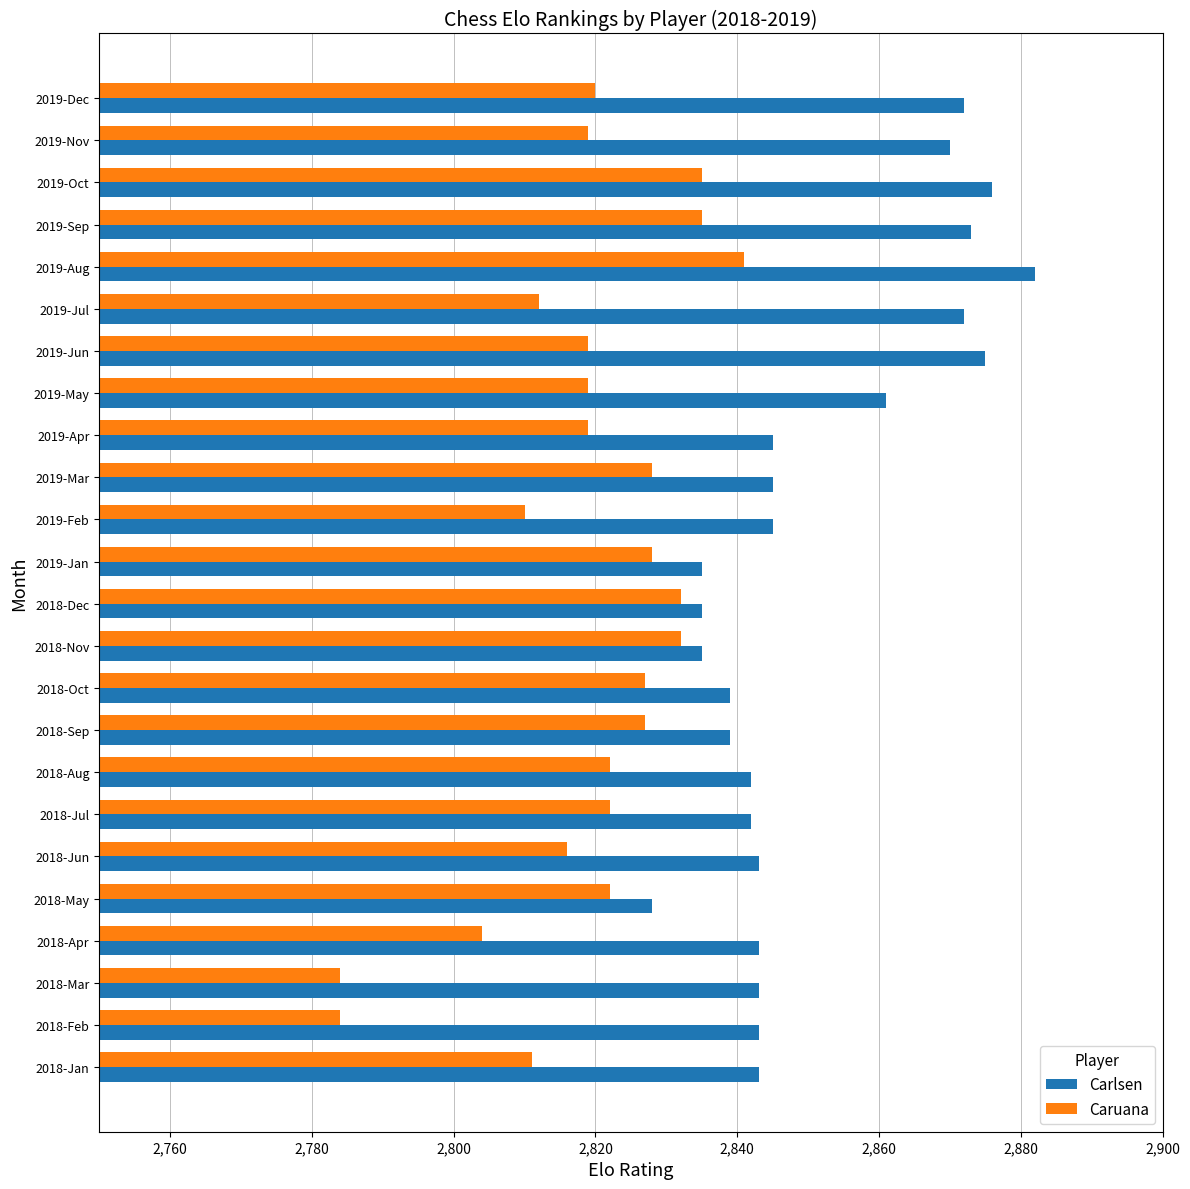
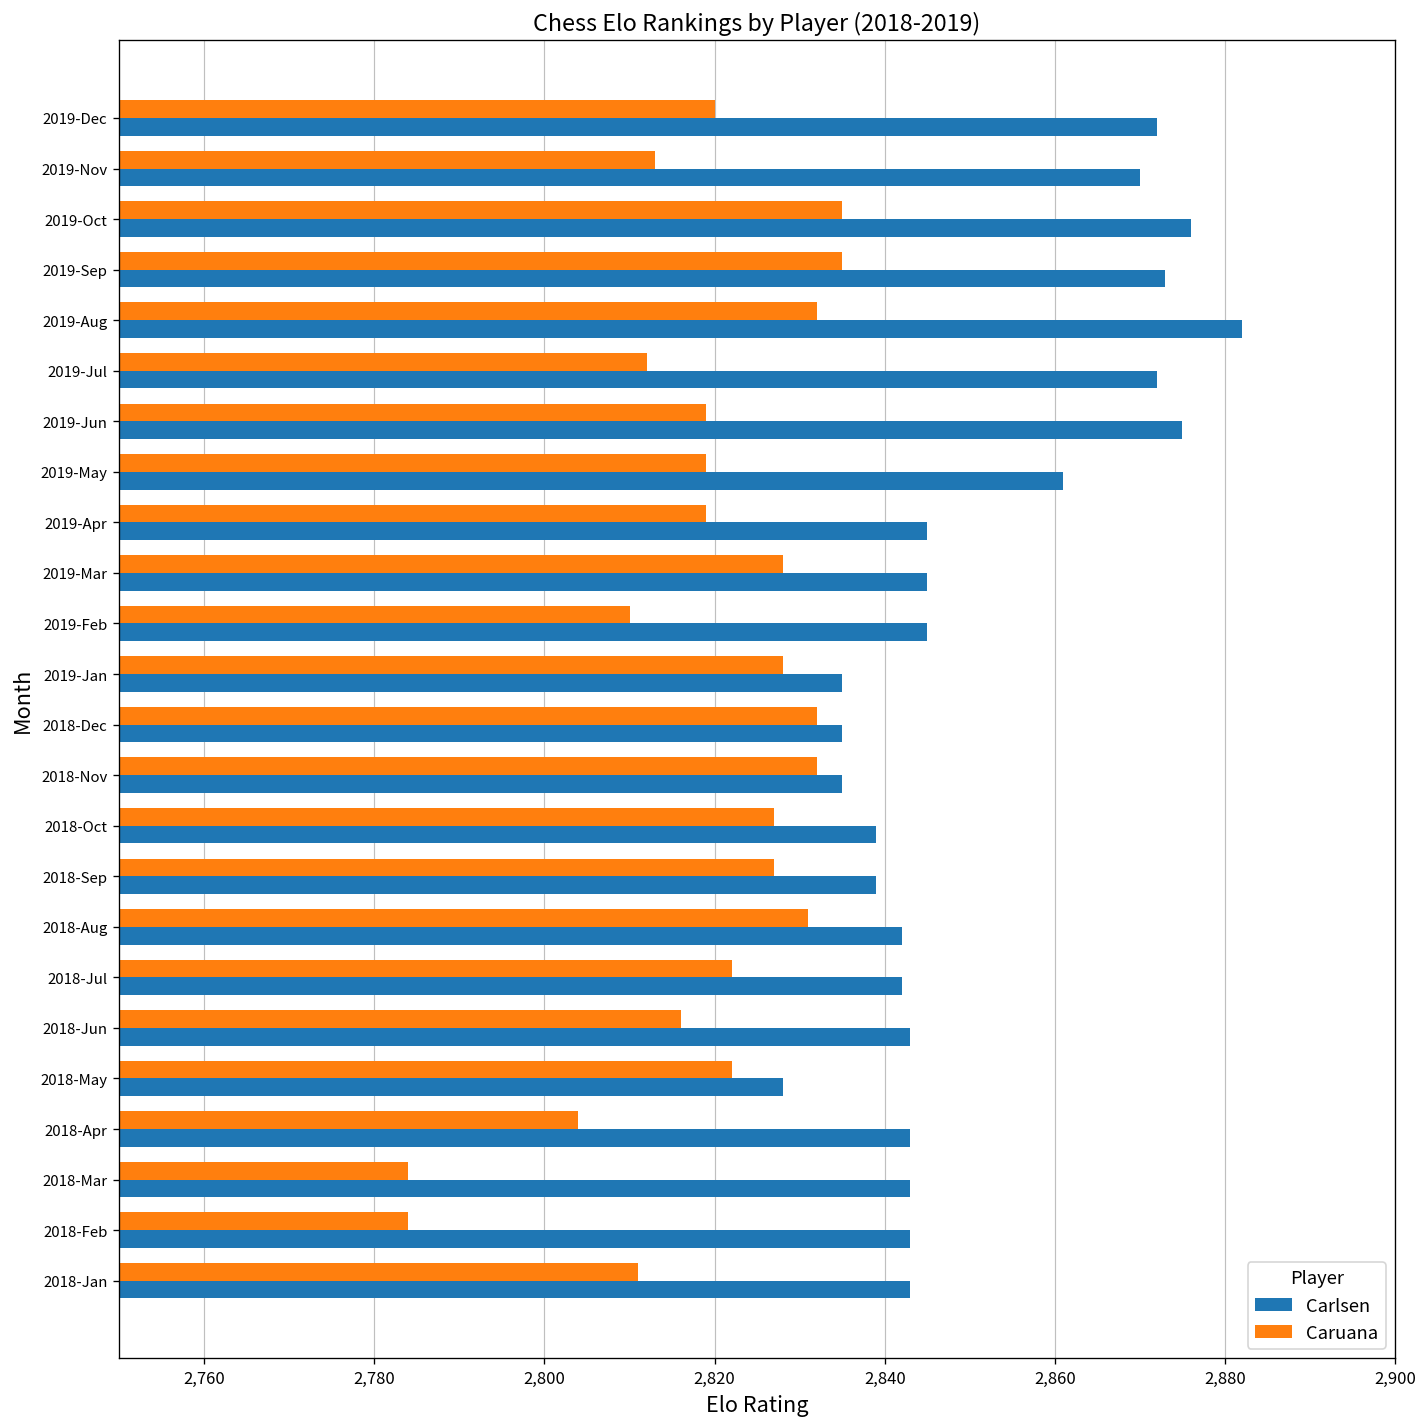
  {
    "Carlsen": {
      "2019-Dec": "2,872",
      "2019-Nov": "2,870",
      "2019-Oct": "2,876",
      "2019-Sep": "2,873",
      "2019-Aug": "2,882",
      "2019-Jul": "2,872",
      "2019-Jun": "2,875",
      "2019-May": "2,861",
      "2019-Apr": "2,845",
      "2019-Mar": "2,845",
      "2019-Feb": "2,845",
      "2019-Jan": "2,835",
      "2018-Dec": "2,835",
      "2018-Nov": "2,835",
      "2018-Oct": "2,839",
      "2018-Sep": "2,839",
      "2018-Aug": "2,842",
      "2018-Jul": "2,842",
      "2018-Jun": "2,843",
      "2018-May": "2,828",
      "2018-Apr": "2,843",
      "2018-Mar": "2,843",
      "2018-Feb": "2,843",
      "2018-Jan": "2,843"
    },
    "Caruana": {
      "2019-Dec": "2,820",
-     "2019-Nov": "2,819",
+     "2019-Nov": "2,813",
      "2019-Oct": "2,835",
      "2019-Sep": "2,835",
-     "2019-Aug": "2,841",
+     "2019-Aug": "2,832",
      "2019-Jul": "2,812",
      "2019-Jun": "2,819",
      "2019-May": "2,819",
      "2019-Apr": "2,819",
      "2019-Mar": "2,828",
      "2019-Feb": "2,810",
      "2019-Jan": "2,828",
      "2018-Dec": "2,832",
      "2018-Nov": "2,832",
      "2018-Oct": "2,827",
      "2018-Sep": "2,827",
-     "2018-Aug": "2,822",
+     "2018-Aug": "2,831",
      "2018-Jul": "2,822",
      "2018-Jun": "2,816",
      "2018-May": "2,822",
      "2018-Apr": "2,804",
      "2018-Mar": "2,784",
      "2018-Feb": "2,784",
      "2018-Jan": "2,811"
    }
  }
